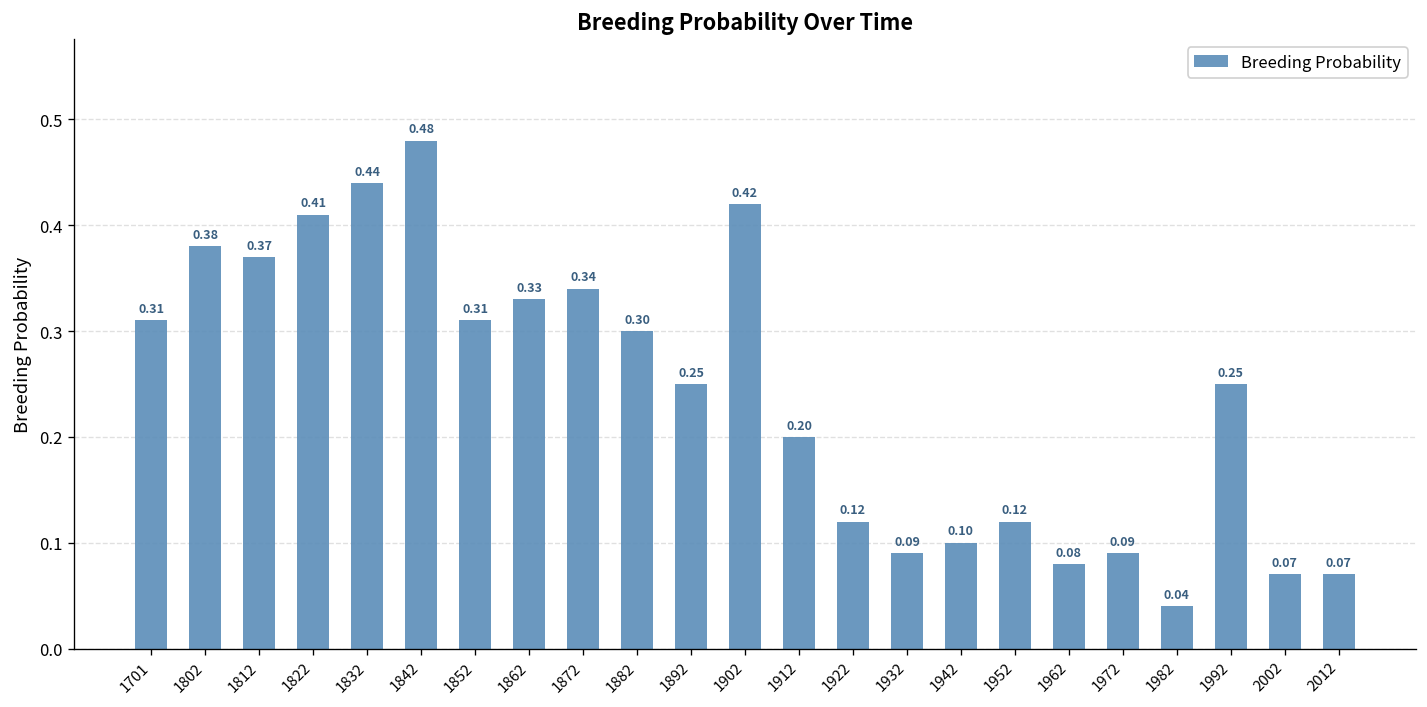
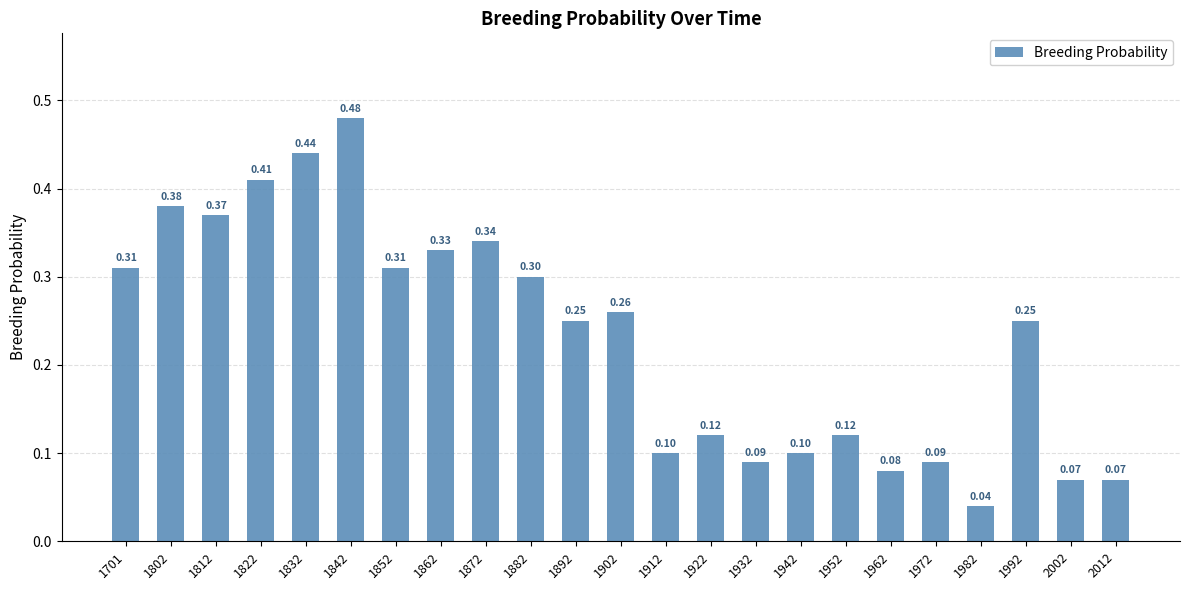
  {
    "1701": 0.31,
    "1802": 0.38,
    "1812": 0.37,
    "1822": 0.41,
    "1832": 0.44,
    "1842": 0.48,
    "1852": 0.31,
    "1862": 0.33,
    "1872": 0.34,
    "1882": 0.30,
    "1892": 0.25,
-   "1902": 0.42,
-   "1912": 0.20,
+   "1902": 0.26,
+   "1912": 0.10,
    "1922": 0.12,
    "1932": 0.09,
    "1942": 0.10,
    "1952": 0.12,
    "1962": 0.08,
    "1972": 0.09,
    "1982": 0.04,
    "1992": 0.25,
    "2002": 0.07,
    "2012": 0.07
  }
